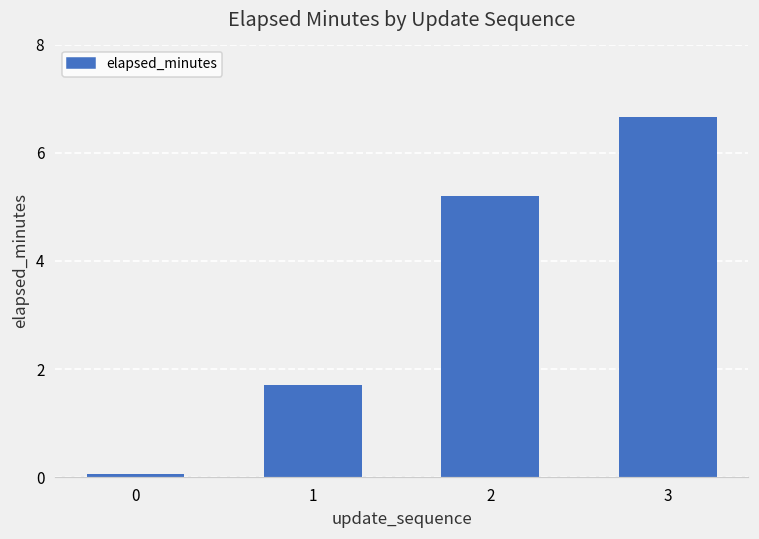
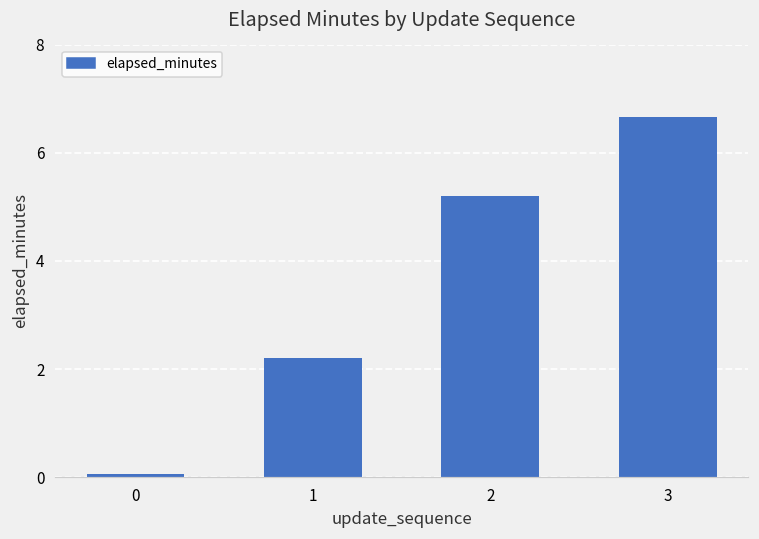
  {
    "0": 0.1,
-   "1": 1.7,
+   "1": 2.2,
    "2": 5.2,
    "3": 6.7
  }
